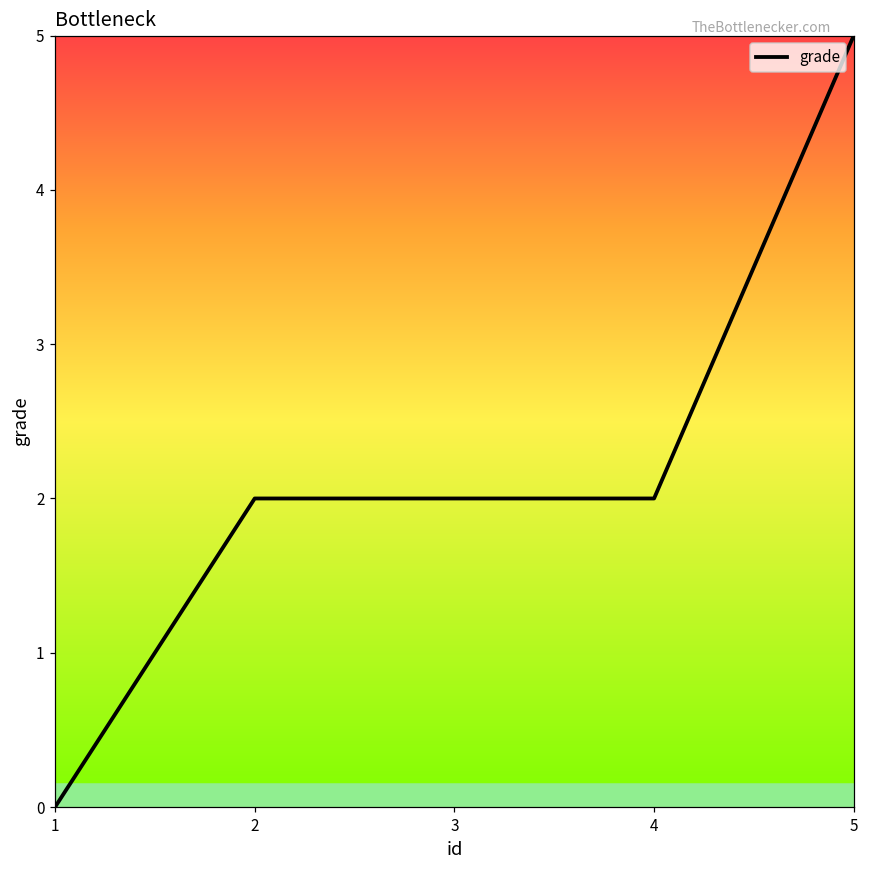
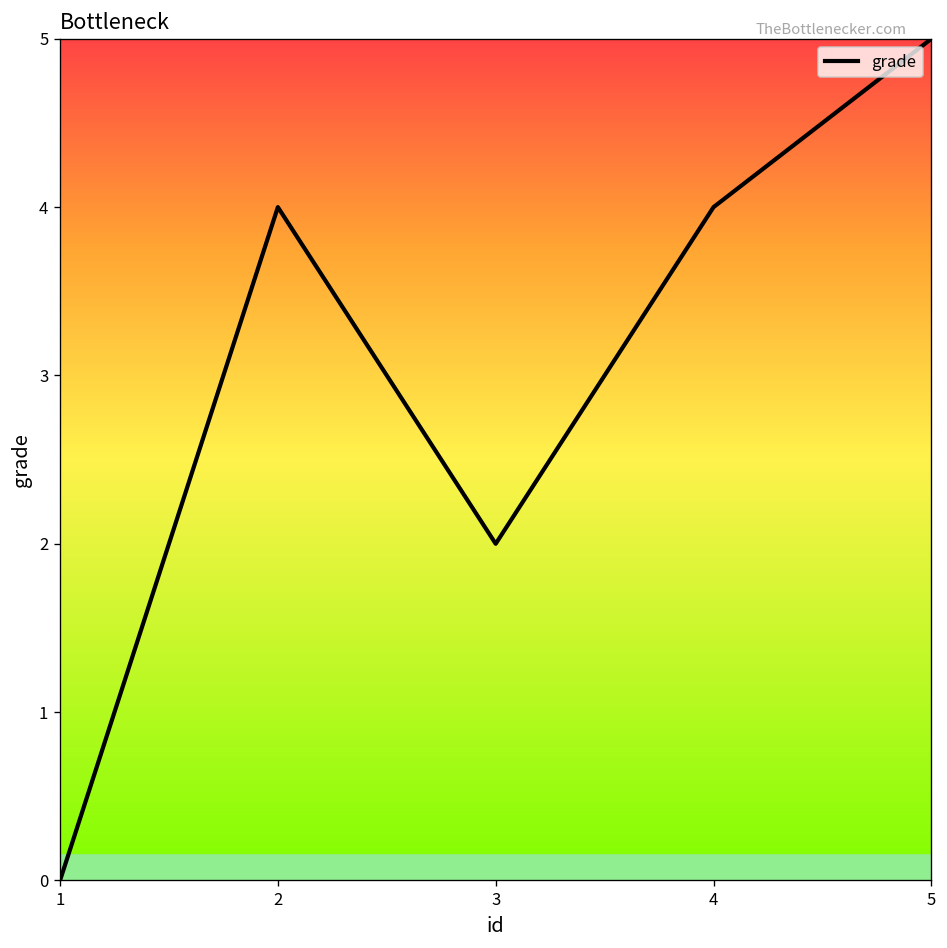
  {
-   "2": 2,
+   "2": 4,
    "3": 2,
-   "4": 2,
+   "4": 4,
    "5": 5
  }
